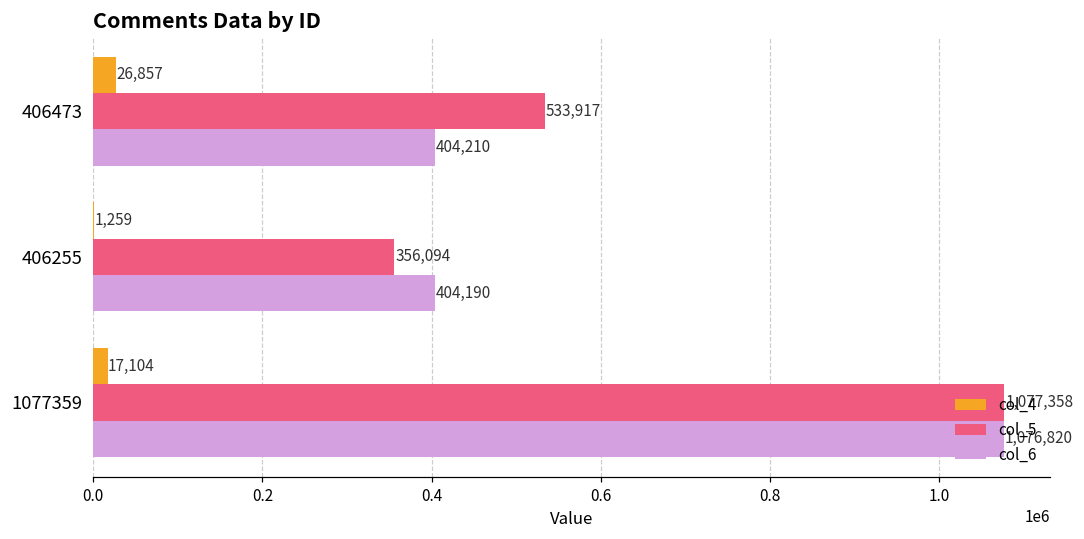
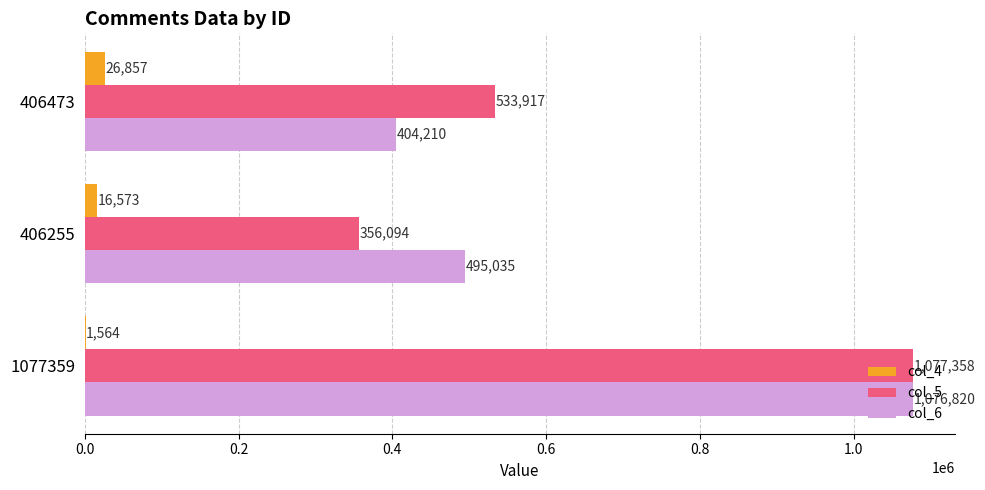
  {
    "col_4": {
      "406473": "26,857",
-     "406255": "1,259",
-     "1077359": "17,104"
+     "406255": "16,573",
+     "1077359": "1,564"
    },
    "col_5": {
      "406473": "533,917",
      "406255": "356,094",
      "1077359": "1,077,358"
    },
    "col_6": {
      "406473": "404,210",
-     "406255": "404,190",
+     "406255": "495,035",
      "1077359": "1,076,820"
    }
  }
